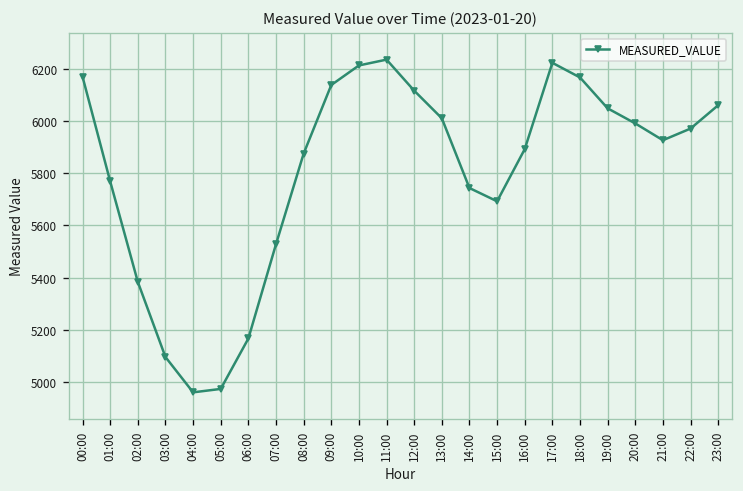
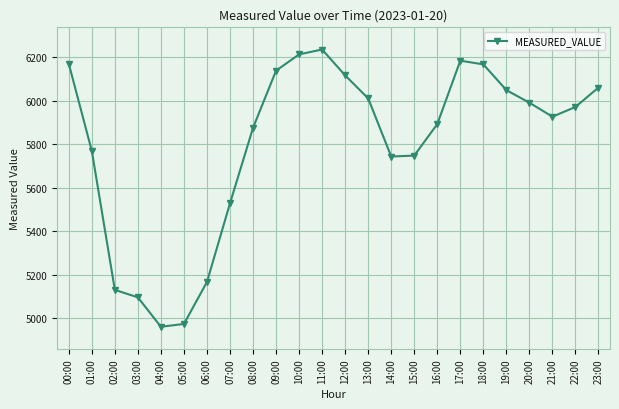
  {
    "00:00": 6170,
    "01:00": 5770,
-   "02:00": 5380,
+   "02:00": 5130,
    "03:00": 5100,
    "04:00": 4960,
    "05:00": 4970,
    "06:00": 5170,
    "07:00": 5530,
    "08:00": 5870,
    "09:00": 6140,
    "10:00": 6210,
    "11:00": 6230,
    "12:00": 6120,
    "13:00": 6010,
    "14:00": 5740,
-   "15:00": 5690,
+   "15:00": 5750,
    "16:00": 5890,
-   "17:00": 6220,
+   "17:00": 6180,
    "18:00": 6170,
    "19:00": 6050,
    "20:00": 5990,
    "21:00": 5930,
    "22:00": 5970,
    "23:00": 6060
  }
